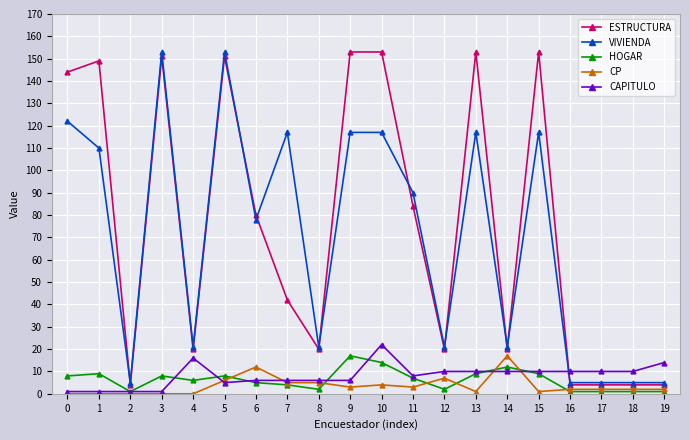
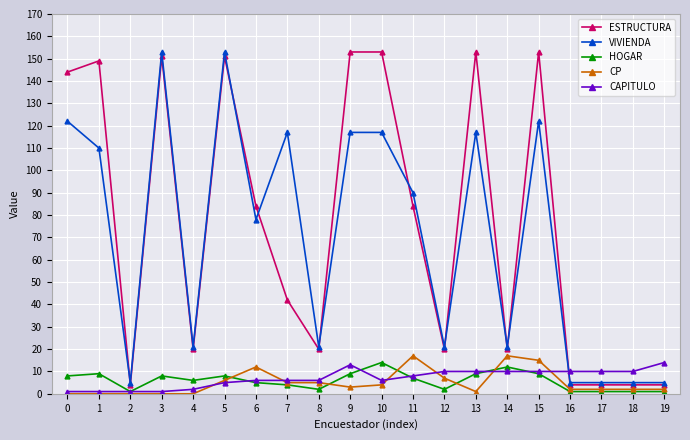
  {
    "ESTRUCTURA": {
      "0": 144,
      "1": 149,
      "3": 151,
      "5": 151,
-     "6": 80,
+     "6": 84,
      "7": 42,
      "9": 153,
      "10": 153,
      "11": 84,
      "13": 153,
      "15": 153
    },
    "VIVIENDA": {
      "0": 122,
      "1": 110,
      "3": 153,
      "5": 153,
      "6": 78,
      "7": 117,
      "9": 117,
      "10": 117,
      "11": 90,
      "13": 117,
-     "15": 117
+     "15": 122
    },
    "HOGAR": {
      "0": 8,
      "1": 9,
      "3": 8,
      "4": 6,
      "5": 8,
      "8": 2,
-     "9": 17,
+     "9": 9,
      "10": 14,
      "12": 2,
      "14": 12
    },
    "CP": {
      "4": 0,
      "6": 12,
      "9": 3,
      "10": 4,
-     "11": 3,
+     "11": 17,
      "12": 7,
      "13": 1,
      "14": 17,
-     "15": 1
+     "15": 15
    },
    "CAPITULO": {
-     "4": 16,
-     "9": 6,
-     "10": 22,
+     "4": 2,
+     "9": 13,
+     "10": 6,
      "12": 10,
      "14": 10,
      "16": 10,
      "17": 10,
      "18": 10,
      "19": 14
    }
  }
